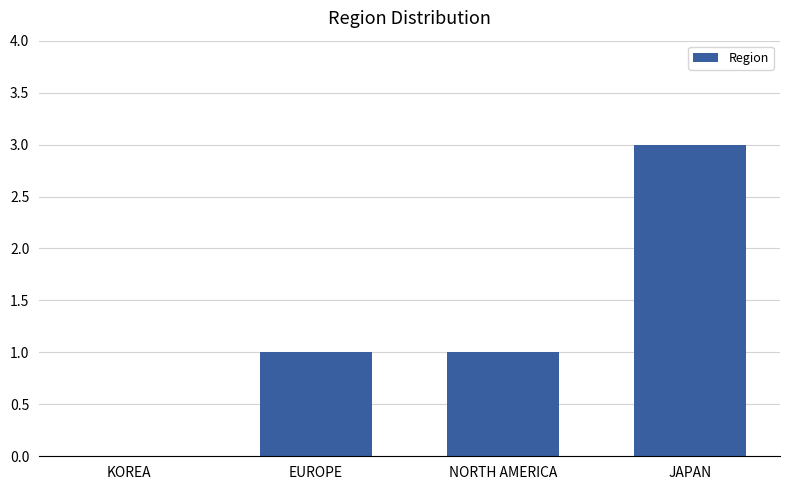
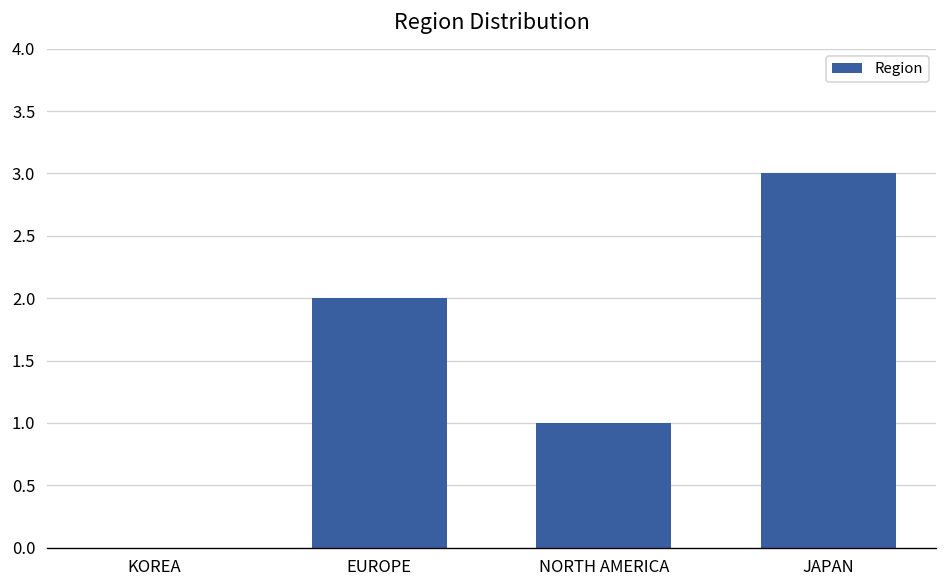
  {
    "KOREA": 0,
-   "EUROPE": 1,
+   "EUROPE": 2,
    "NORTH AMERICA": 1,
    "JAPAN": 3
  }
